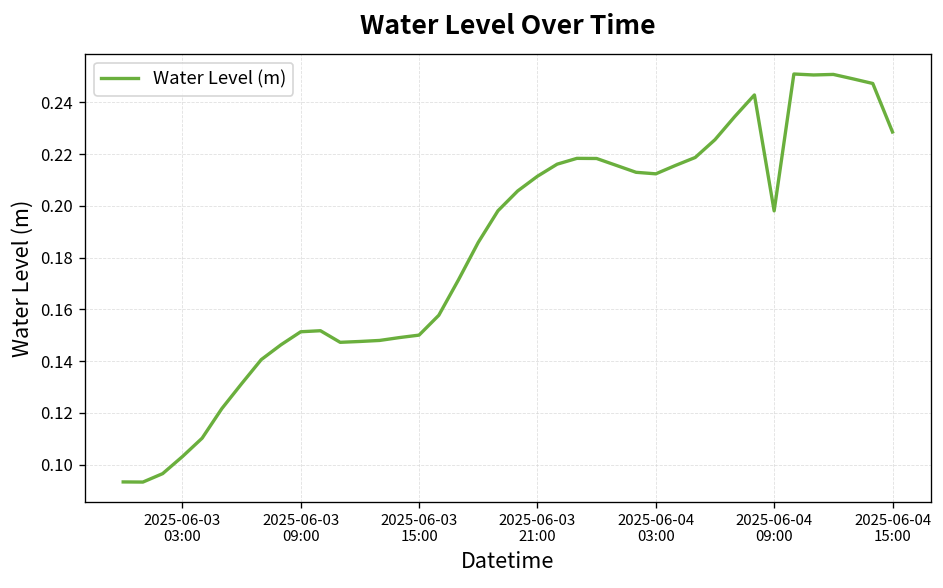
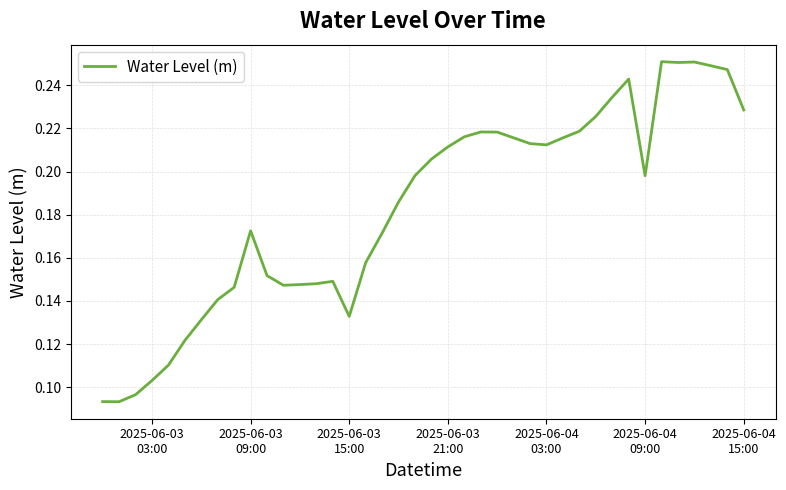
  {
    "2025-06-03 03:00": 0.103,
-   "2025-06-03 09:00": 0.151,
-   "2025-06-03 15:00": 0.150,
+   "2025-06-03 09:00": 0.173,
+   "2025-06-03 15:00": 0.133,
    "2025-06-03 21:00": 0.211,
    "2025-06-04 03:00": 0.212,
    "2025-06-04 09:00": 0.198,
    "2025-06-04 15:00": 0.229
  }
